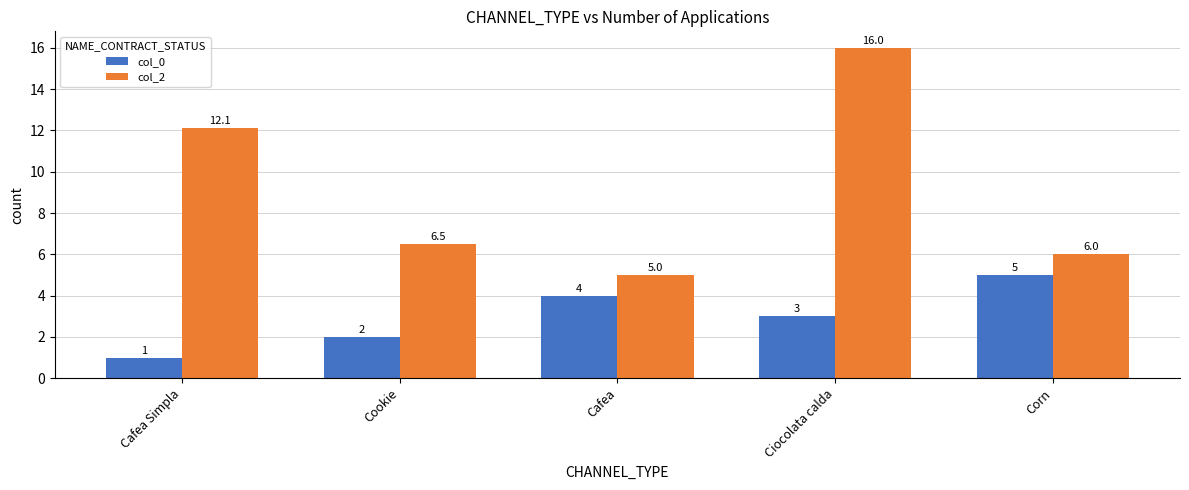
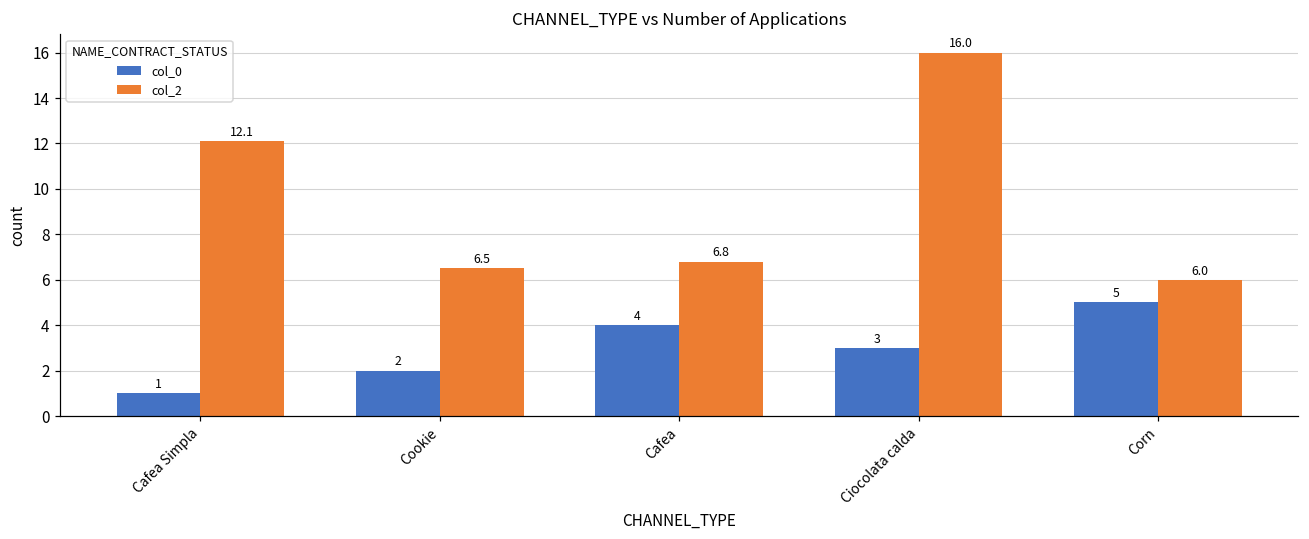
  {
    "col_0": {
      "Cafea Simpla": 1,
      "Cookie": 2,
      "Cafea": 4,
      "Ciocolata calda": 3,
      "Corn": 5
    },
    "col_2": {
      "Cafea Simpla": 12.1,
      "Cookie": 6.5,
-     "Cafea": 5.0,
+     "Cafea": 6.8,
      "Ciocolata calda": 16.0,
      "Corn": 6.0
    }
  }
